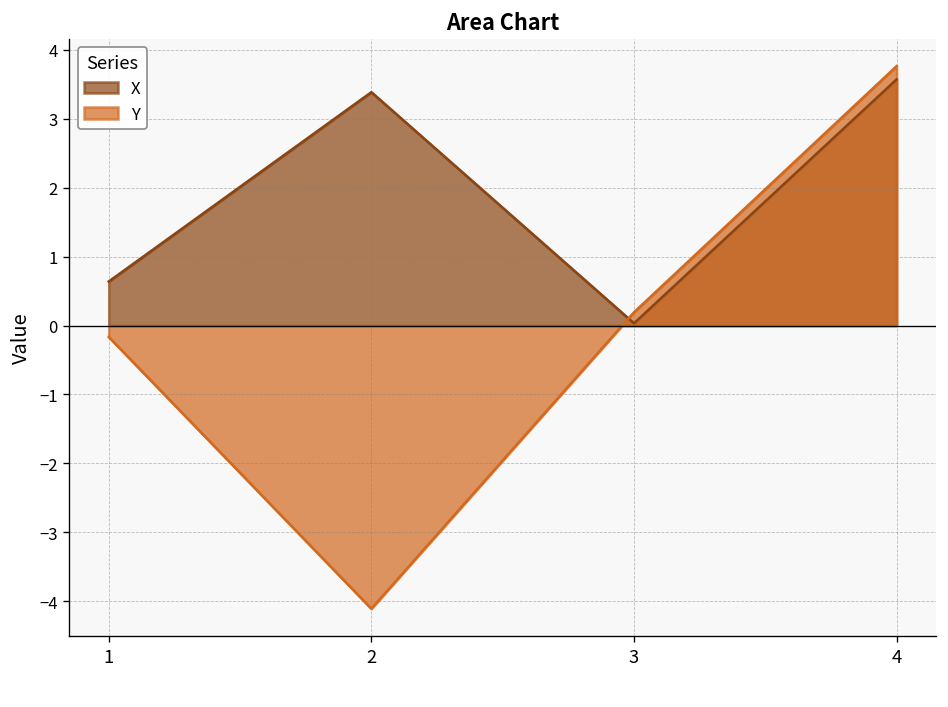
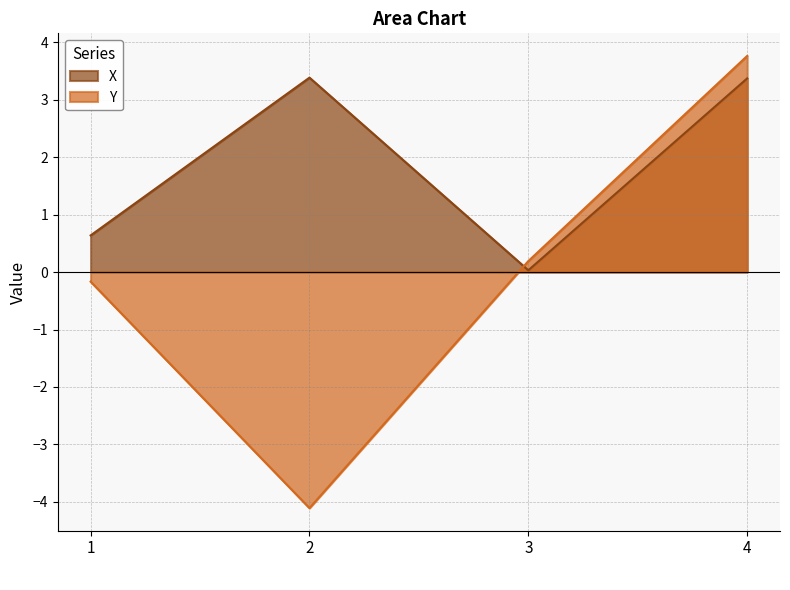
  {
    "X": {
      "1": 0.6,
      "2": 3.4,
      "3": 0.0,
-     "4": 3.6
+     "4": 3.4
    }
  }
